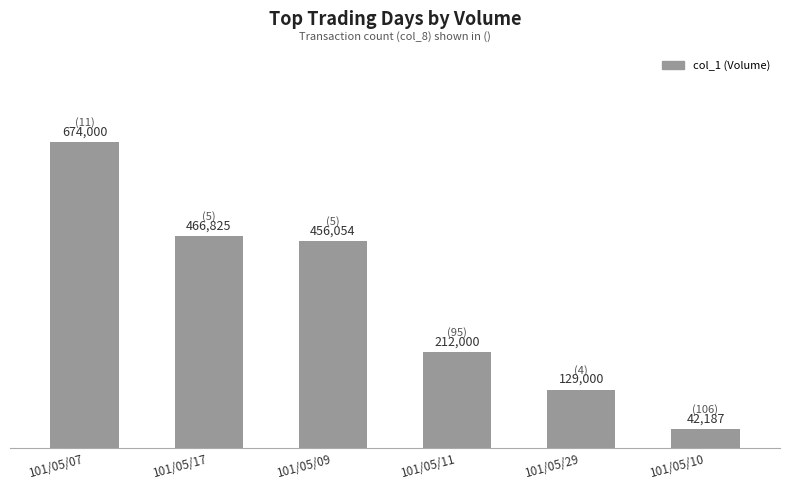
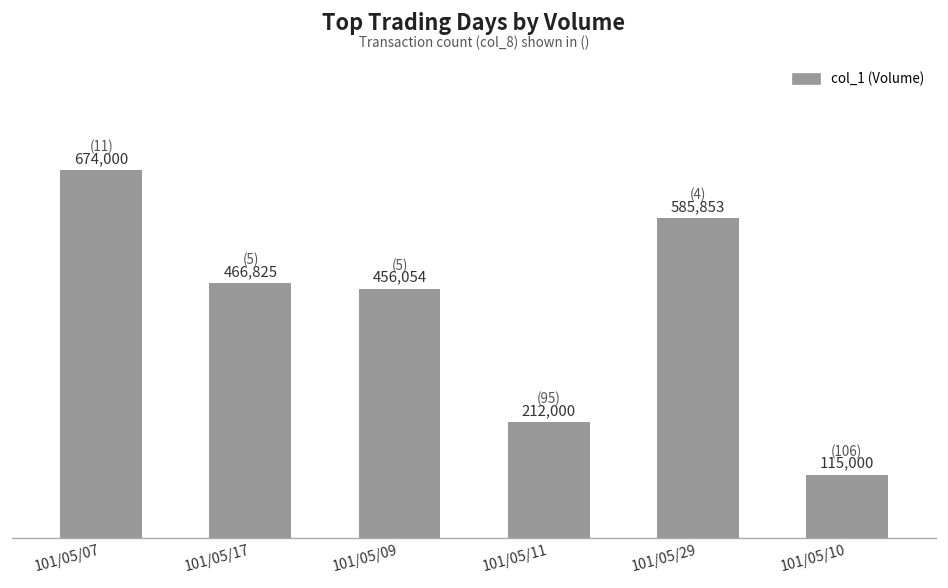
  {
    "101/05/07": "674,000",
    "101/05/17": "466,825",
    "101/05/09": "456,054",
    "101/05/11": "212,000",
-   "101/05/29": "129,000",
-   "101/05/10": "42,187"
+   "101/05/29": "585,853",
+   "101/05/10": "115,000"
  }
